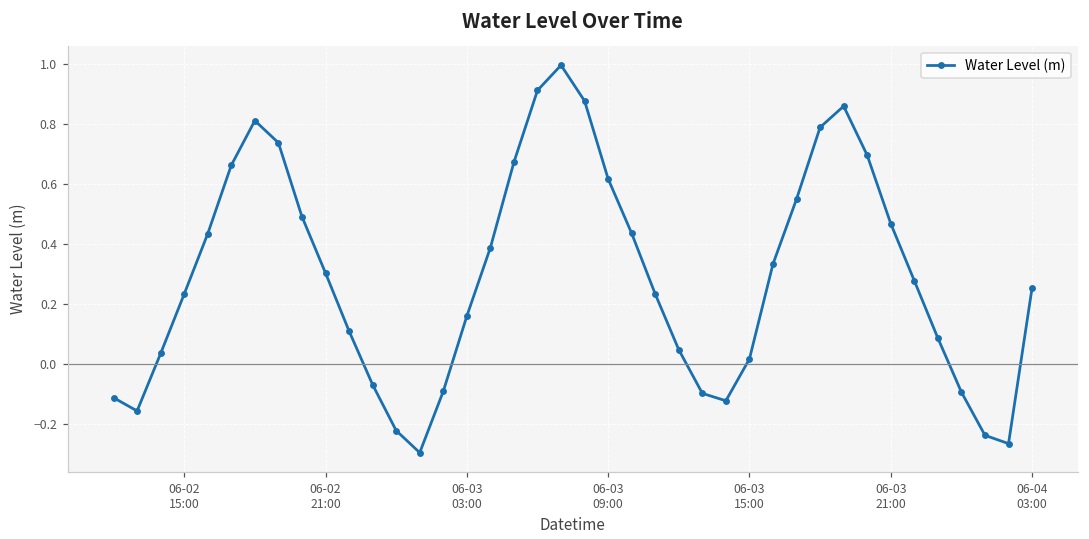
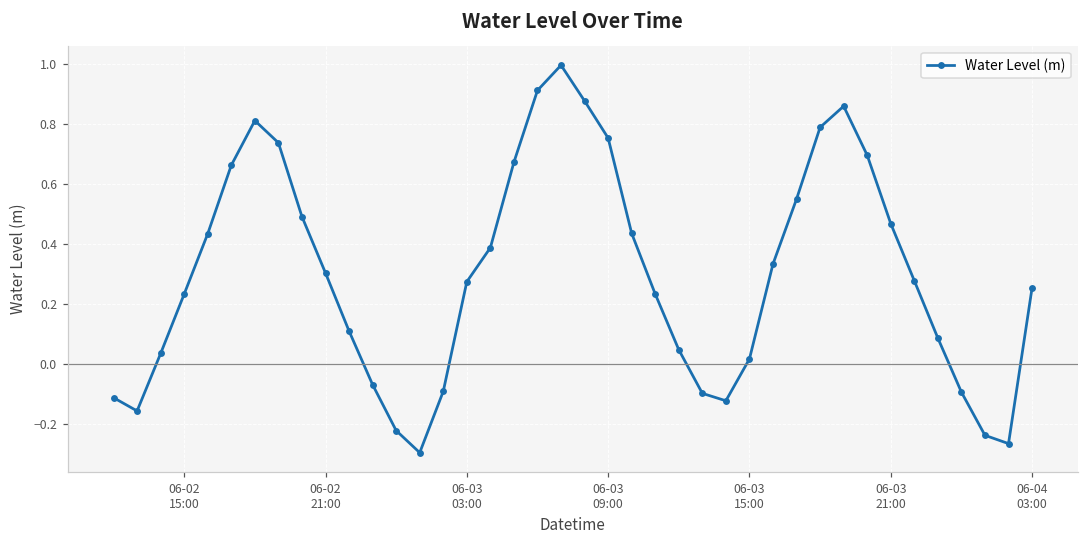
  {
    "06-02 15:00": 0.23,
    "06-02 21:00": 0.30,
-   "06-03 03:00": 0.16,
-   "06-03 09:00": 0.62,
+   "06-03 03:00": 0.27,
+   "06-03 09:00": 0.75,
    "06-03 15:00": 0.02,
    "06-03 21:00": 0.47,
    "06-04 03:00": 0.25
  }
